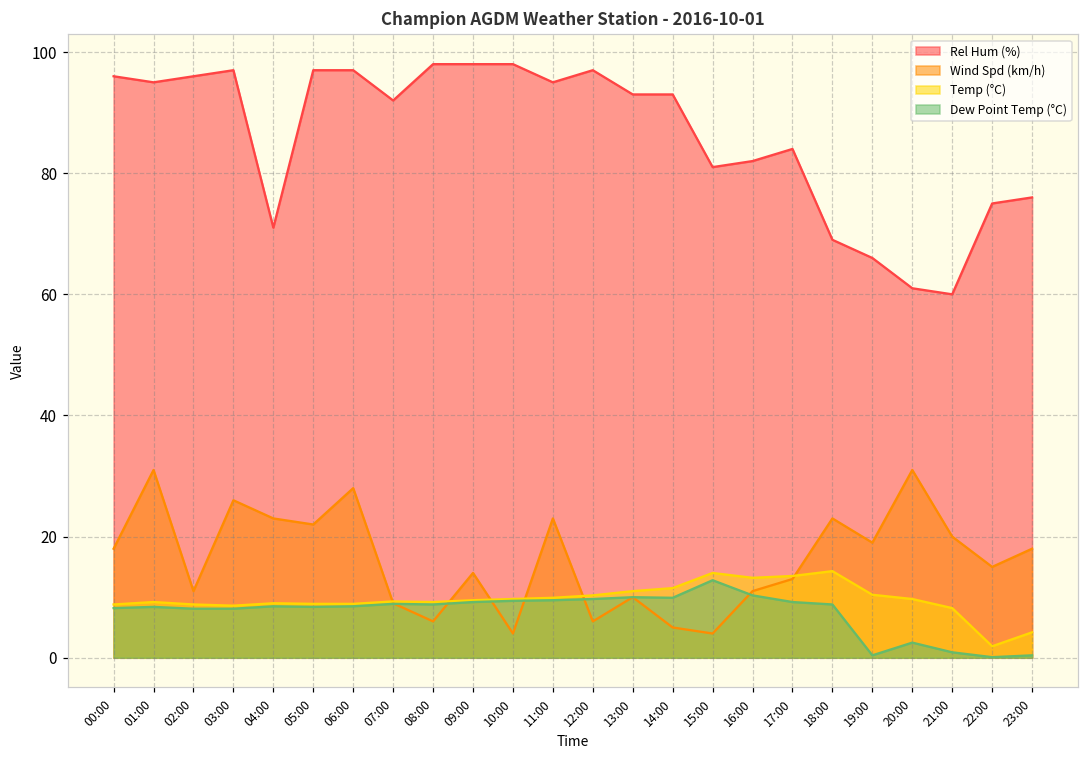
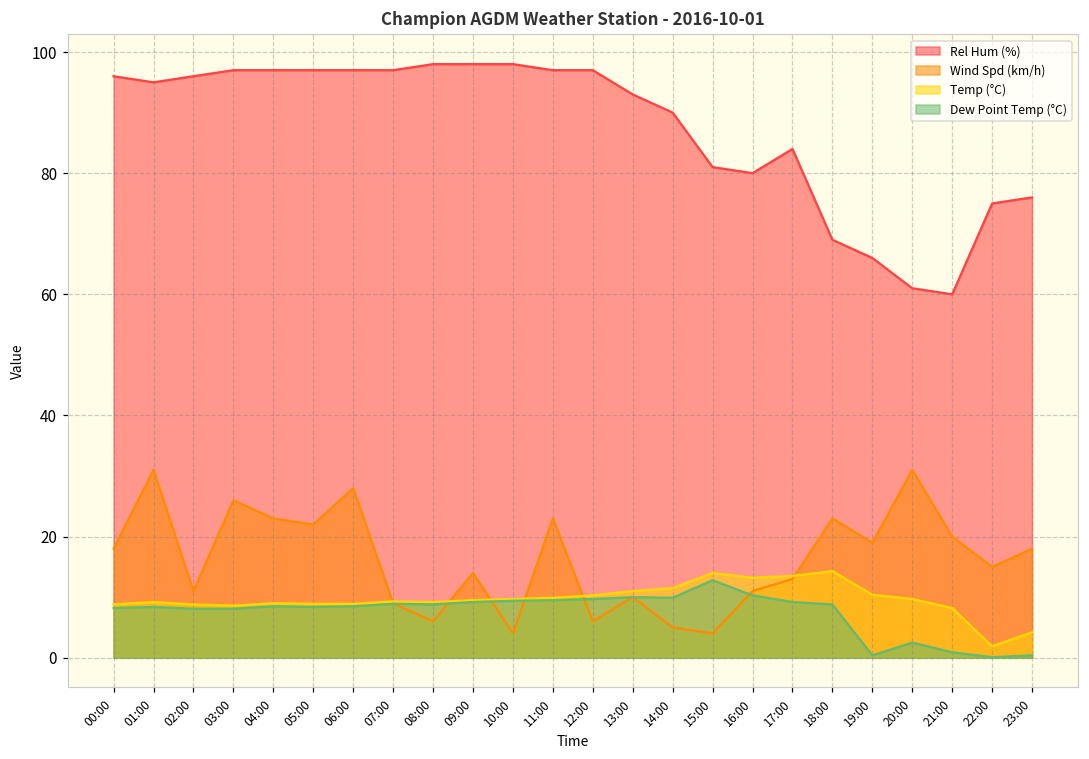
  {
    "Rel Hum (%)": {
      "00:00": 96,
      "01:00": 95,
      "02:00": 96,
      "03:00": 97,
-     "04:00": 71,
+     "04:00": 97,
      "05:00": 97,
      "06:00": 97,
-     "07:00": 92,
+     "07:00": 97,
      "08:00": 98,
      "09:00": 98,
      "10:00": 98,
-     "11:00": 95,
+     "11:00": 97,
      "12:00": 97,
      "13:00": 93,
-     "14:00": 93,
+     "14:00": 90,
      "15:00": 81,
-     "16:00": 82,
+     "16:00": 80,
      "17:00": 84,
      "18:00": 69,
      "19:00": 66,
      "20:00": 61,
      "21:00": 60,
      "22:00": 75,
      "23:00": 76
    },
    "Wind Spd (km/h)": {
      "00:00": 18,
      "01:00": 31,
      "02:00": 11,
      "03:00": 26,
      "04:00": 23,
      "05:00": 22,
      "06:00": 28,
      "08:00": 6,
      "09:00": 14,
      "10:00": 4,
      "11:00": 23,
      "12:00": 6,
      "14:00": 5,
      "15:00": 4,
      "16:00": 11,
      "17:00": 13,
      "18:00": 23,
      "19:00": 19,
      "20:00": 31,
      "21:00": 20,
      "22:00": 15,
      "23:00": 18
    },
    "Temp (°C)": {
      "00:00": 9,
      "01:00": 9,
      "02:00": 9,
      "03:00": 9,
      "04:00": 9,
      "05:00": 9,
      "12:00": 10,
      "13:00": 11,
      "14:00": 12,
      "15:00": 14,
      "16:00": 13,
      "17:00": 14,
      "18:00": 14,
      "19:00": 10,
      "20:00": 10,
      "21:00": 8,
      "22:00": 2,
      "23:00": 4
    },
    "Dew Point Temp (°C)": {
      "00:00": 8,
      "01:00": 8,
      "02:00": 8,
      "03:00": 8,
      "04:00": 9,
      "05:00": 8,
      "12:00": 10,
      "14:00": 10,
      "15:00": 13,
      "16:00": 10,
      "17:00": 9,
      "18:00": 9,
      "19:00": 0,
      "20:00": 3,
      "21:00": 1,
      "22:00": 0,
      "23:00": 0
    }
  }
